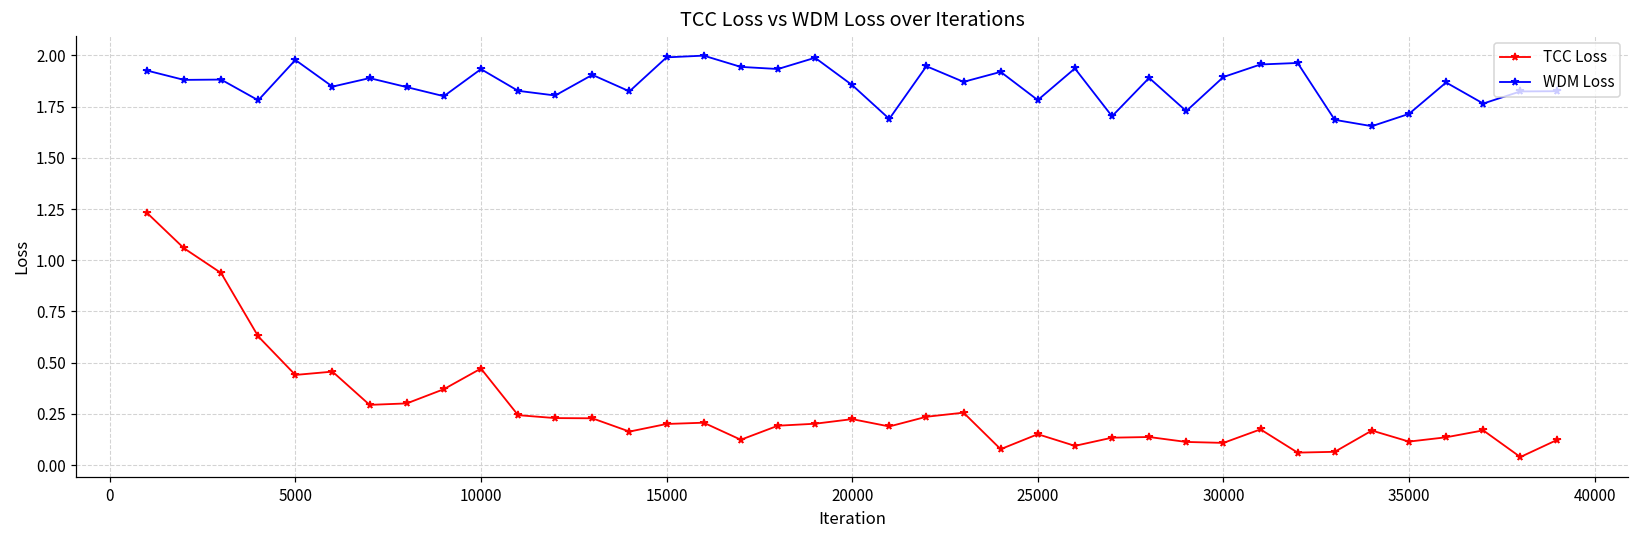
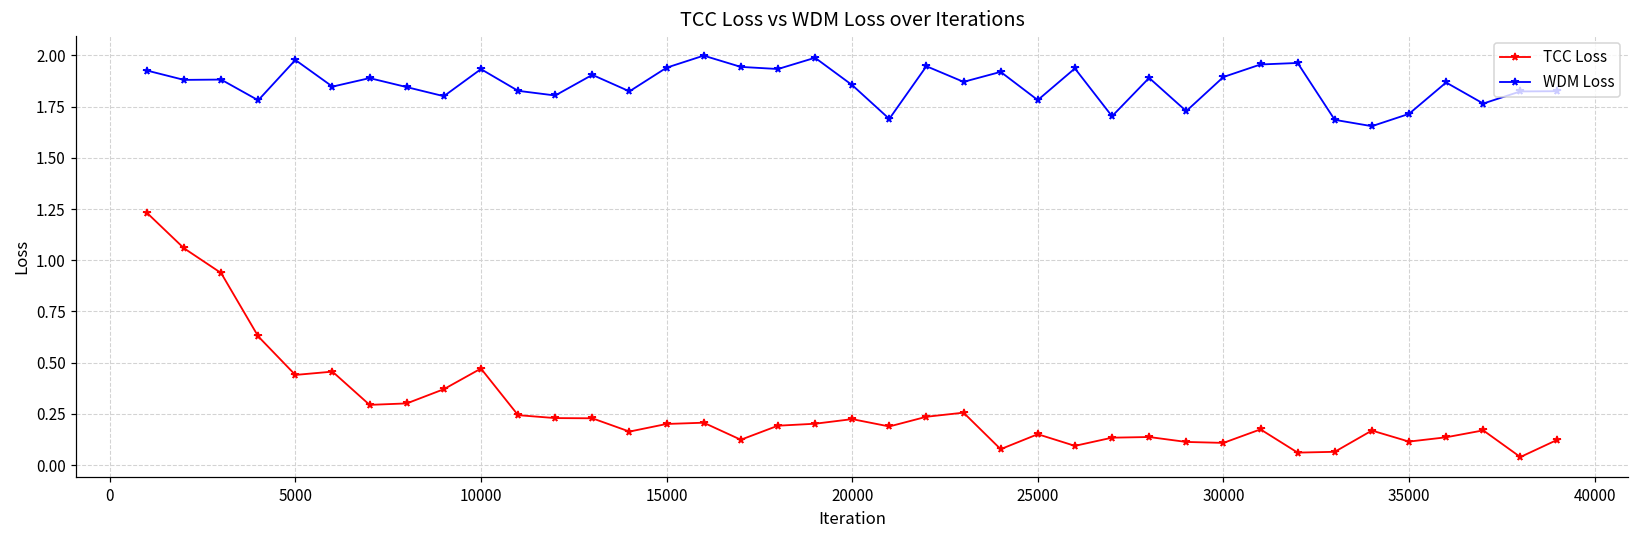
  {
    "TCC Loss": {
      "5000": 0.44,
      "10000": 0.47,
      "15000": 0.20,
      "20000": 0.22,
      "25000": 0.15,
      "30000": 0.11,
      "35000": 0.11
    },
    "WDM Loss": {
      "5000": 1.98,
      "10000": 1.93,
-     "15000": 1.99,
+     "15000": 1.94,
      "20000": 1.86,
      "25000": 1.78,
      "30000": 1.89,
      "35000": 1.71
    }
  }
